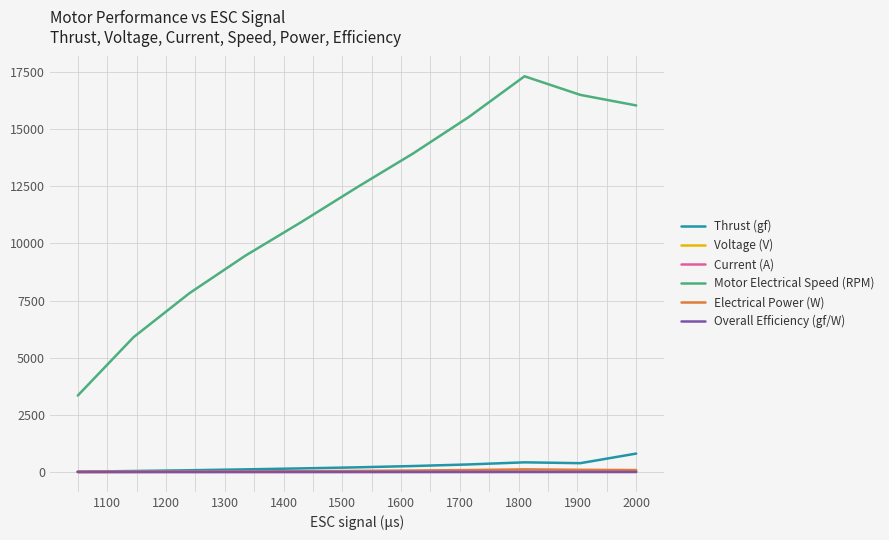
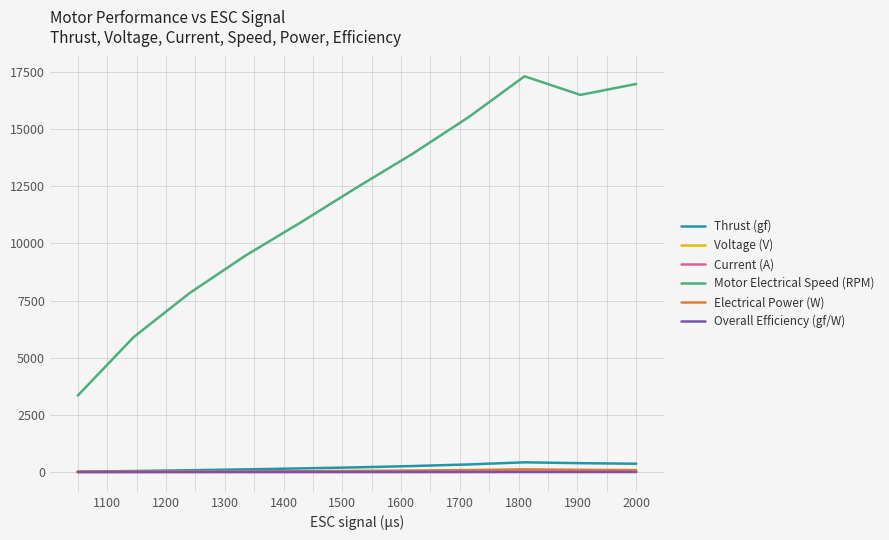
  {
    "Thrust (gf)": {
-     "2000": 800
+     "2000": 400
    },
    "Motor Electrical Speed (RPM)": {
-     "2000": 16000
+     "2000": 17000
    }
  }
